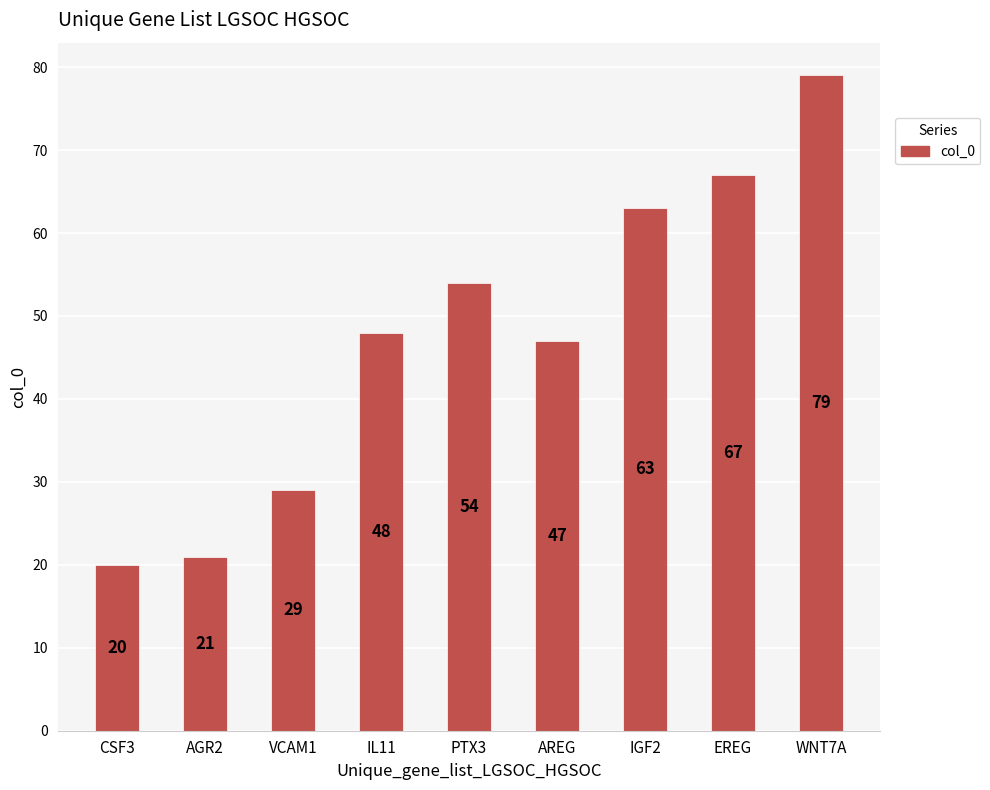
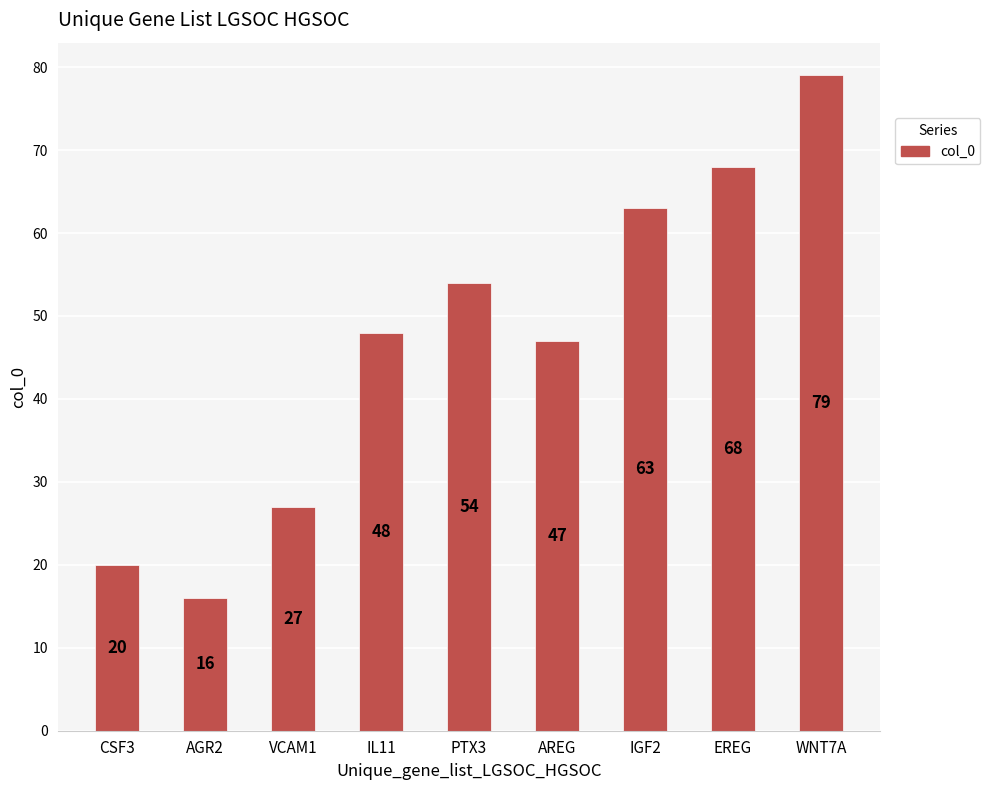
  {
    "CSF3": 20,
-   "AGR2": 21,
-   "VCAM1": 29,
+   "AGR2": 16,
+   "VCAM1": 27,
    "IL11": 48,
    "PTX3": 54,
    "AREG": 47,
    "IGF2": 63,
-   "EREG": 67,
+   "EREG": 68,
    "WNT7A": 79
  }
